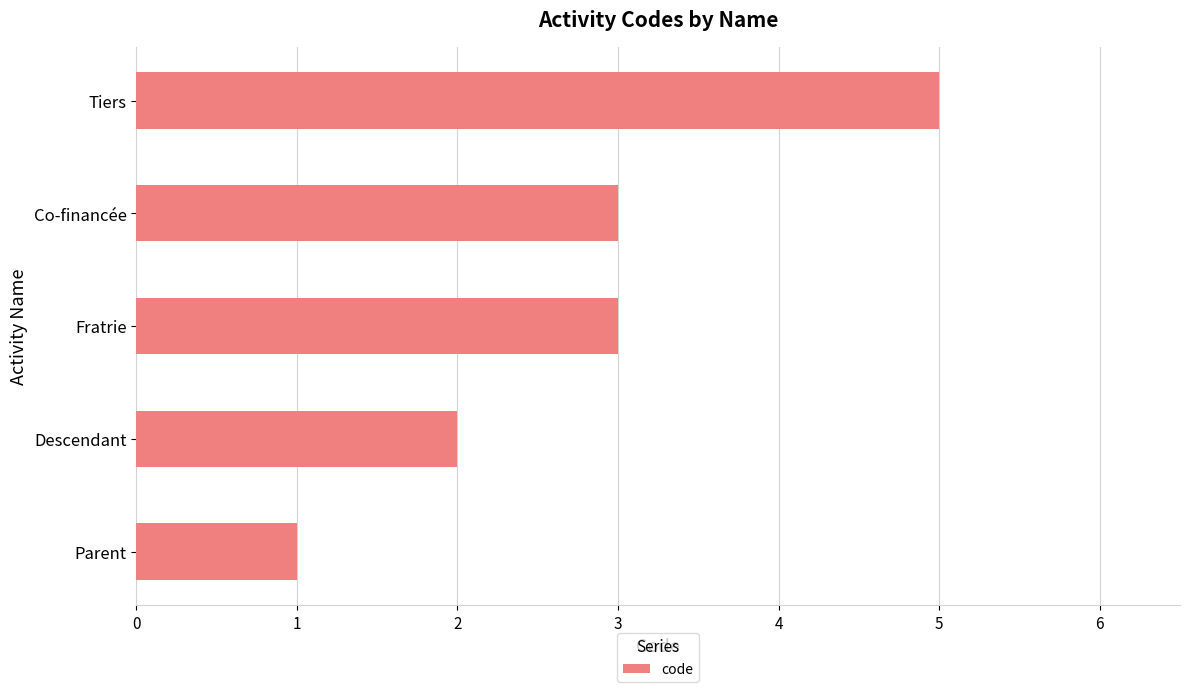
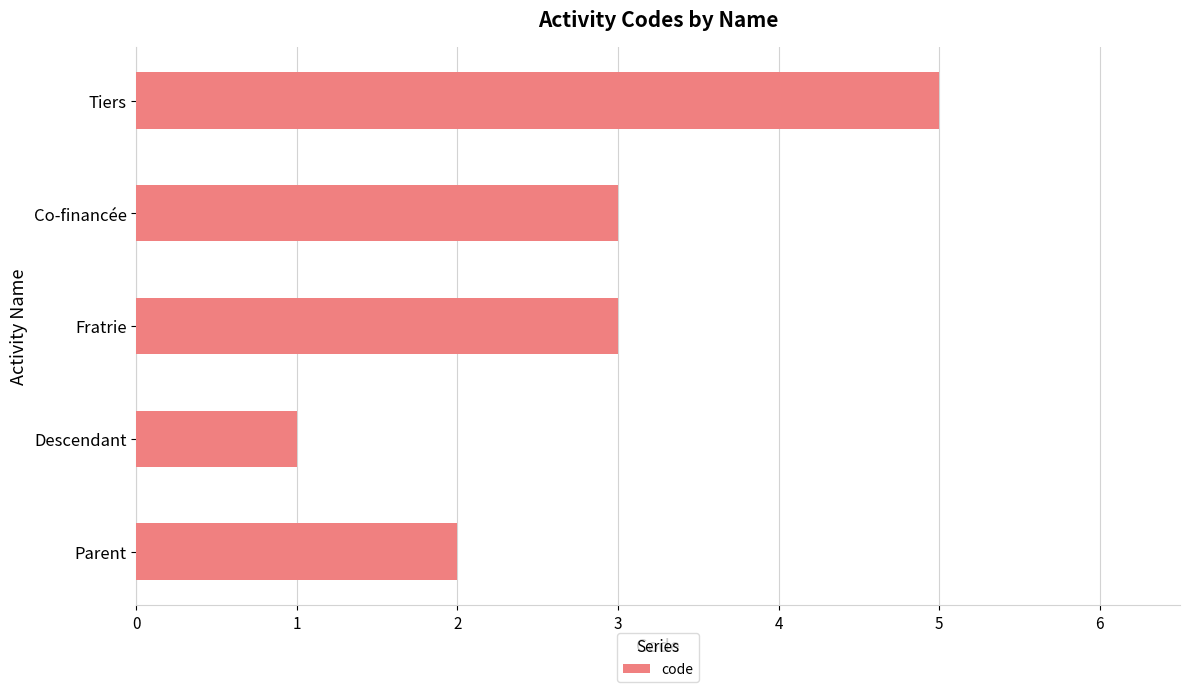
  {
    "Tiers": 5,
    "Co-financée": 3,
    "Fratrie": 3,
-   "Descendant": 2,
-   "Parent": 1
+   "Descendant": 1,
+   "Parent": 2
  }
